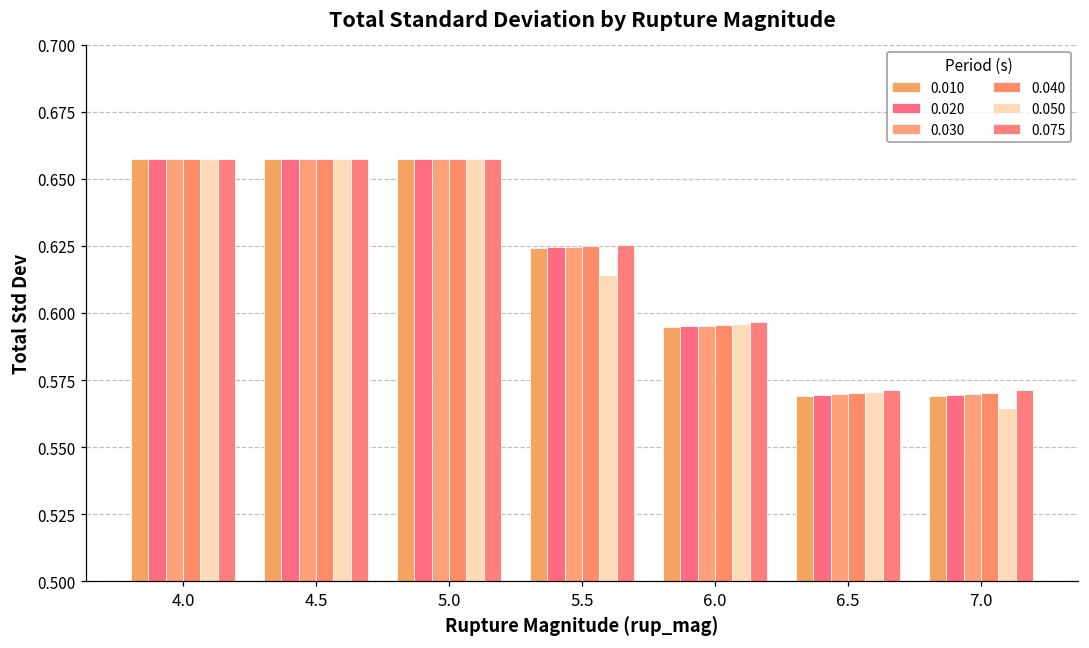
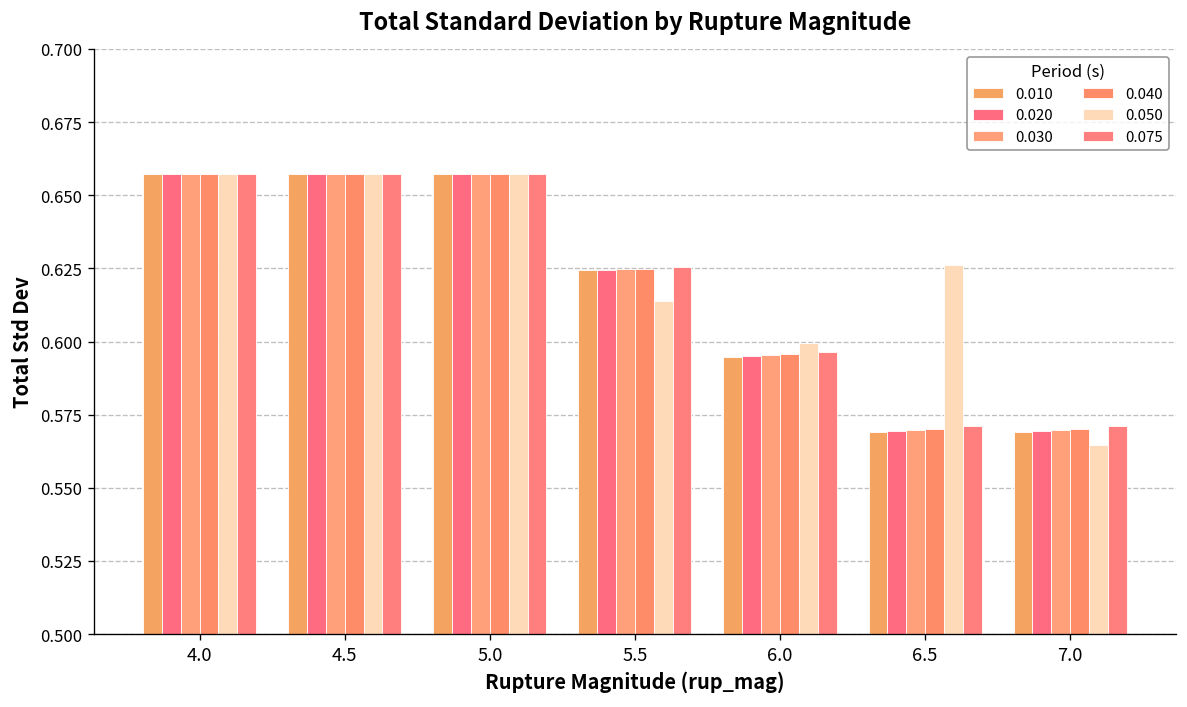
  {
    "0.050": {
      "4.0": 0.657,
      "4.5": 0.657,
      "5.0": 0.657,
      "5.5": 0.614,
-     "6.0": 0.596,
-     "6.5": 0.570,
+     "6.0": 0.600,
+     "6.5": 0.626,
      "7.0": 0.565
    }
  }
